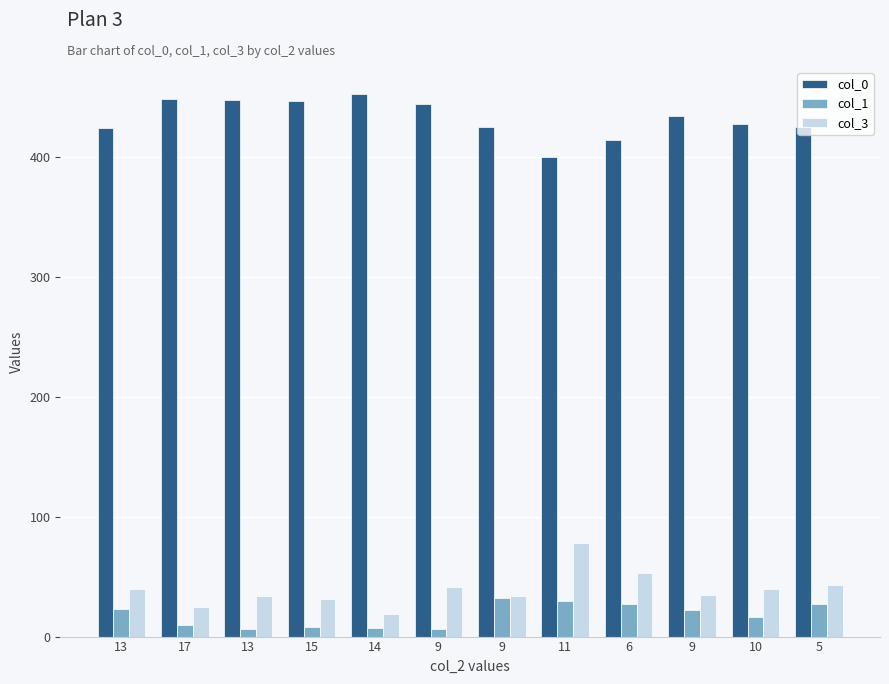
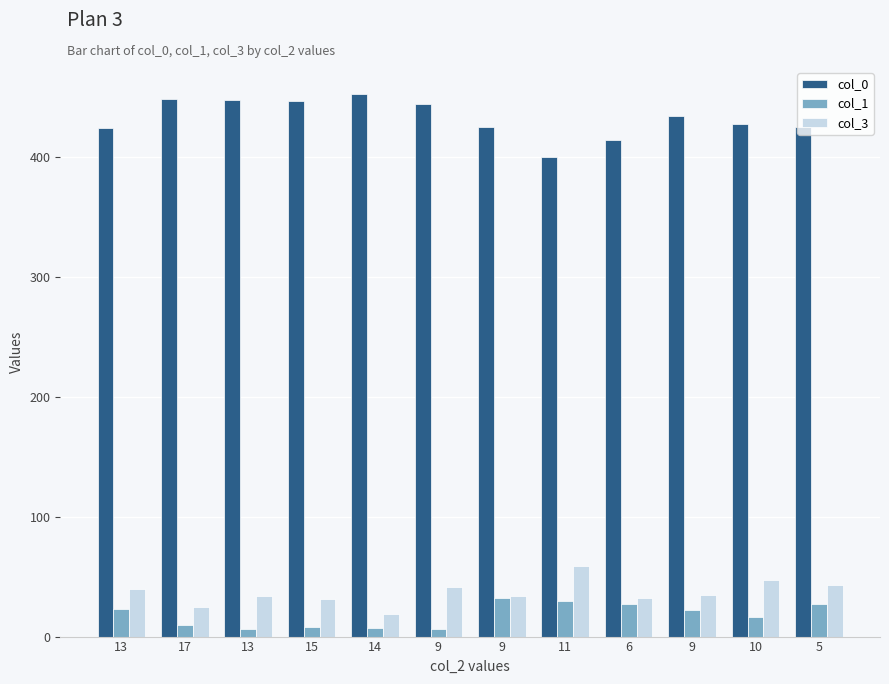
  {
    "col_0": {
      "17": 448,
      "15": 446,
      "14": 452,
      "11": 400,
      "6": 414,
      "10": 427
    },
    "col_1": {
      "17": 10,
      "15": 8,
      "14": 7,
      "11": 30,
      "6": 27,
      "10": 16,
      "5": 27
    },
    "col_3": {
      "17": 25,
      "15": 31,
      "14": 19,
-     "11": 78,
-     "6": 53,
-     "10": 40,
+     "11": 59,
+     "6": 32,
+     "10": 47,
      "5": 43
    }
  }
